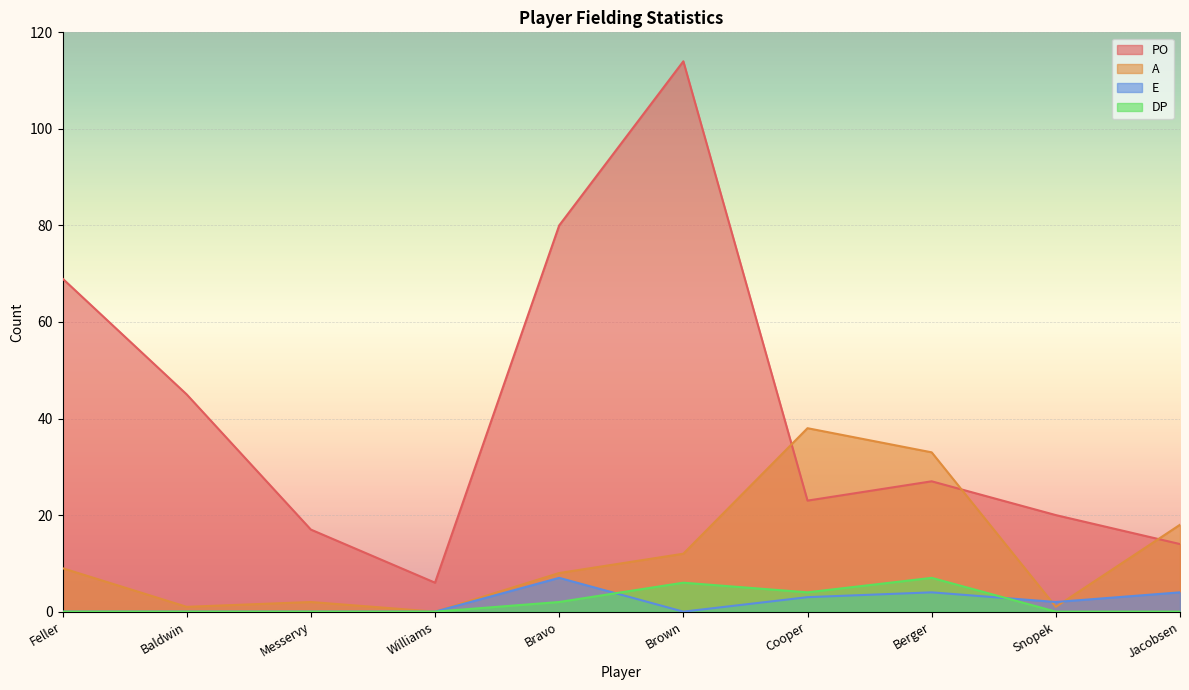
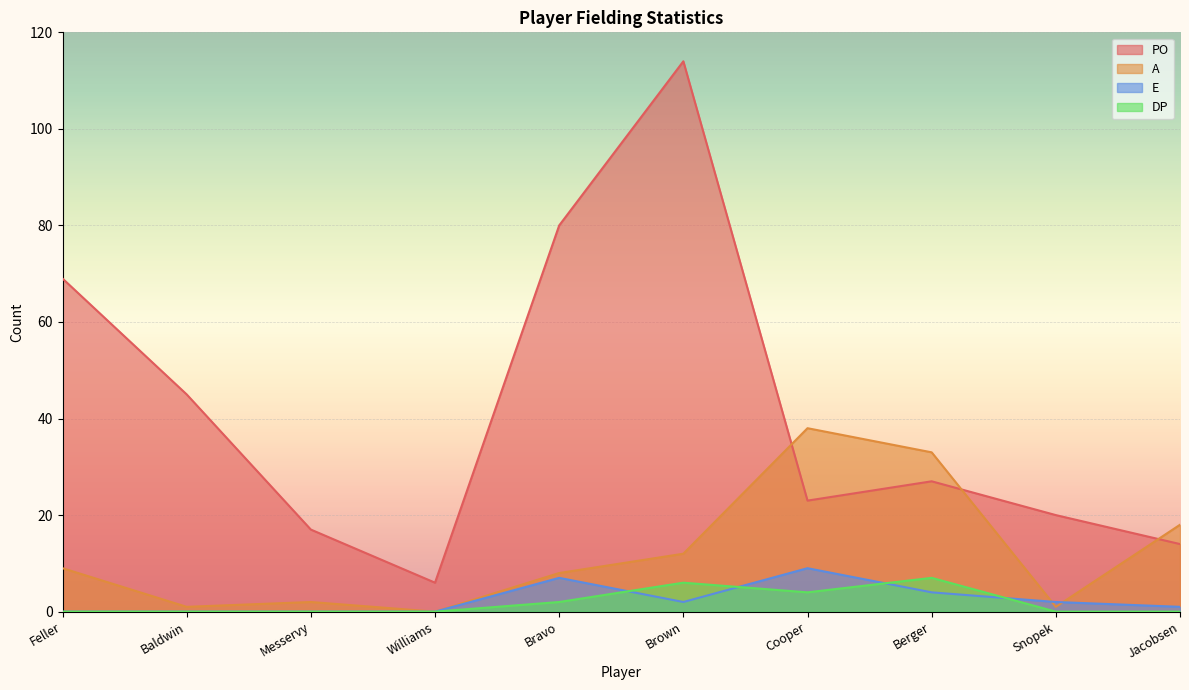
  {
    "E": {
      "Bravo": 7,
-     "Brown": 0,
-     "Cooper": 3,
+     "Brown": 2,
+     "Cooper": 9,
      "Berger": 4,
      "Snopek": 2,
-     "Jacobsen": 4
+     "Jacobsen": 1
    },
    "DP": {
      "Bravo": 2,
      "Brown": 6,
      "Cooper": 4,
      "Berger": 7,
      "Snopek": 0,
      "Jacobsen": 0
    }
  }
